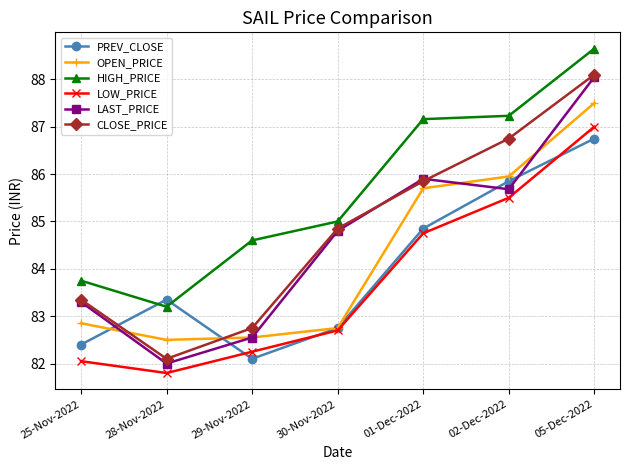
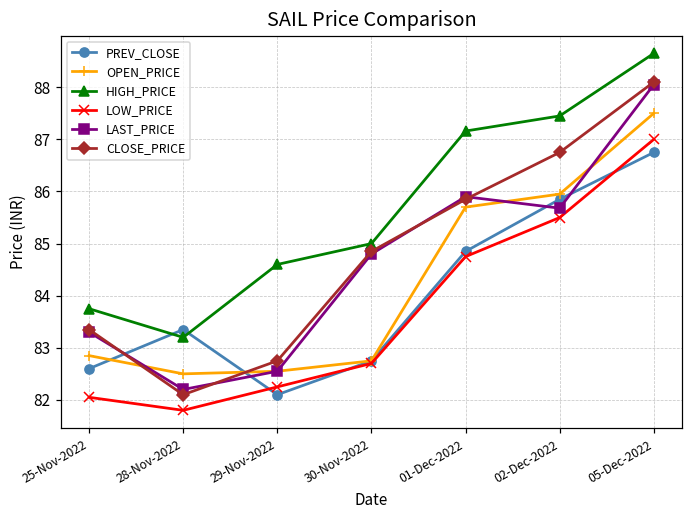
  {
    "PREV_CLOSE": {
-     "25-Nov-2022": 82.4,
+     "25-Nov-2022": 82.6,
      "28-Nov-2022": 83.4,
      "29-Nov-2022": 82.1,
      "01-Dec-2022": 84.9,
      "02-Dec-2022": 85.9,
      "05-Dec-2022": 86.8
    },
    "OPEN_PRICE": {
      "25-Nov-2022": 82.9,
      "28-Nov-2022": 82.5,
      "01-Dec-2022": 85.7,
      "02-Dec-2022": 86.0,
      "05-Dec-2022": 87.5
    },
    "HIGH_PRICE": {
      "25-Nov-2022": 83.8,
      "28-Nov-2022": 83.2,
      "29-Nov-2022": 84.6,
      "30-Nov-2022": 85.0,
      "01-Dec-2022": 87.2,
-     "02-Dec-2022": 87.2,
+     "02-Dec-2022": 87.5,
      "05-Dec-2022": 88.7
    },
    "LOW_PRICE": {
      "25-Nov-2022": 82.1,
      "28-Nov-2022": 81.8,
      "29-Nov-2022": 82.3,
      "01-Dec-2022": 84.8,
      "02-Dec-2022": 85.5,
      "05-Dec-2022": 87.0
    },
    "LAST_PRICE": {
-     "28-Nov-2022": 82.0,
+     "28-Nov-2022": 82.2,
      "02-Dec-2022": 85.7
    },
    "CLOSE_PRICE": {
      "28-Nov-2022": 82.1,
      "29-Nov-2022": 82.8,
      "02-Dec-2022": 86.8
    }
  }
